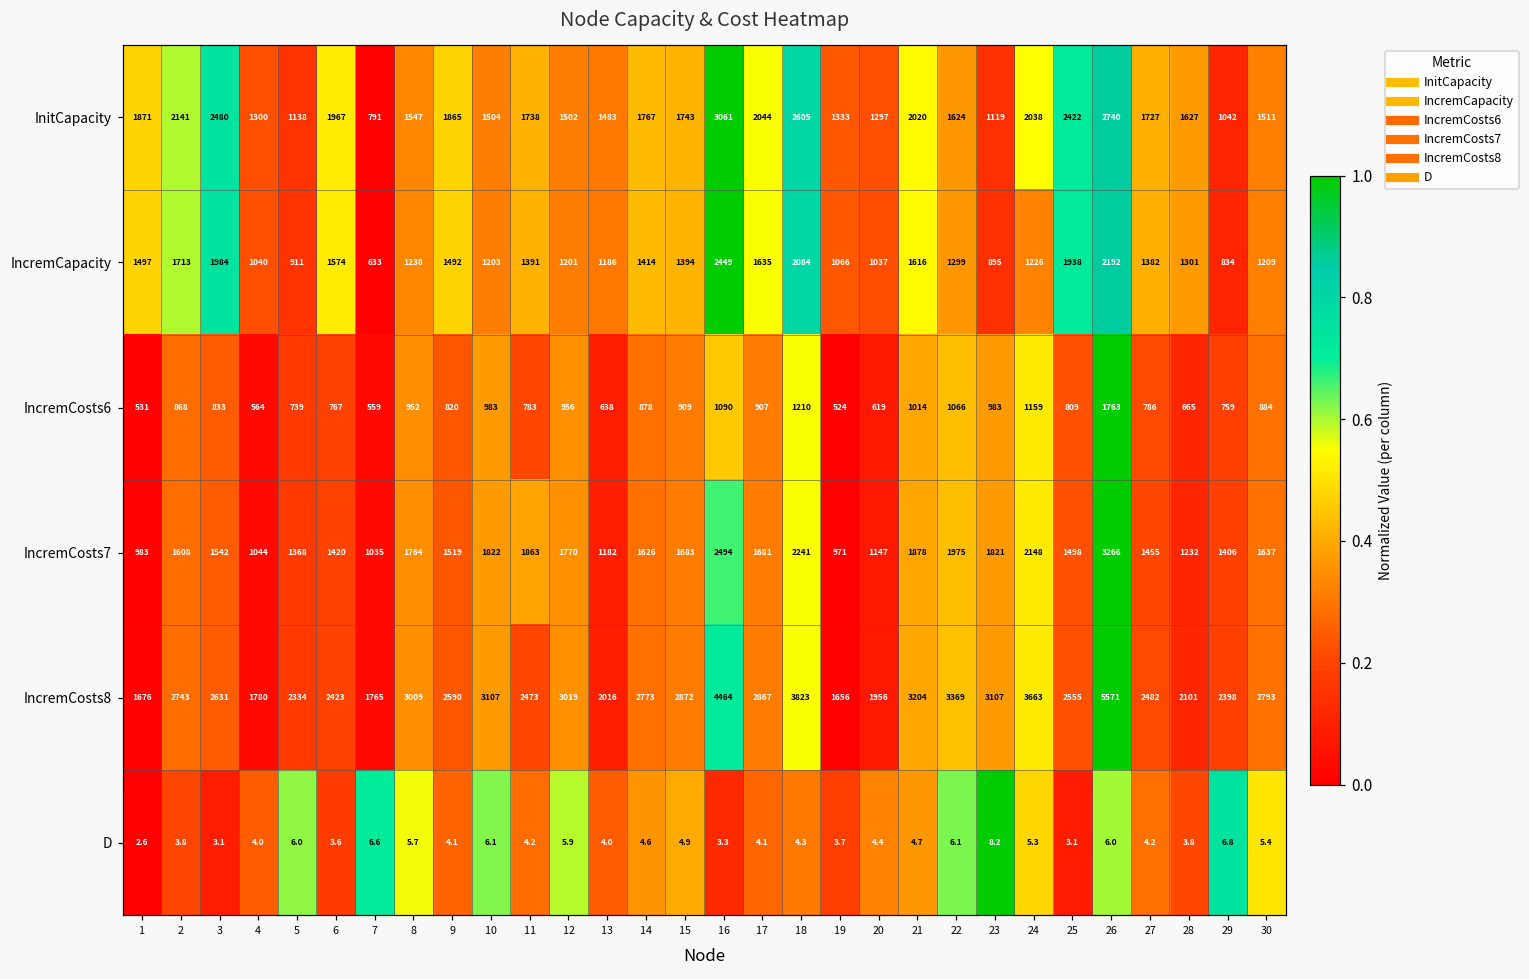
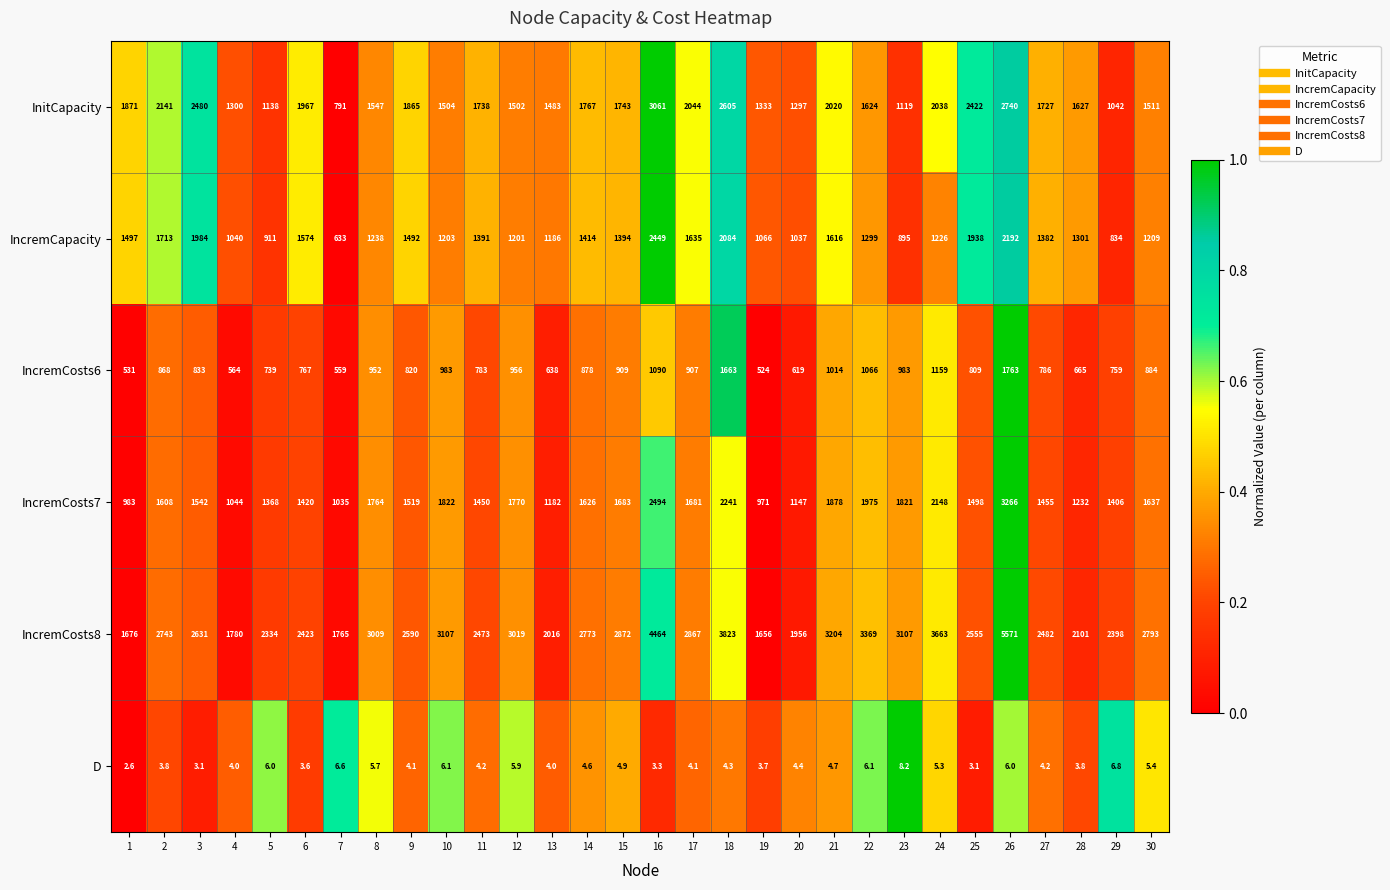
  {
    "InitCapacity": {
      "1": 1871,
      "2": 2141,
      "3": 2480,
      "4": 1300,
      "5": 1138,
      "6": 1967,
      "7": 791,
      "8": 1547,
      "9": 1865,
      "10": 1504,
      "11": 1738,
      "12": 1502,
      "13": 1483,
      "14": 1767,
      "15": 1743,
      "16": 3061,
      "17": 2044,
      "18": 2605,
      "19": 1333,
      "20": 1297,
      "21": 2020,
      "22": 1624,
      "23": 1119,
      "24": 2038,
      "25": 2422,
      "26": 2740,
      "27": 1727,
      "28": 1627,
      "29": 1042,
      "30": 1511
    },
    "IncremCapacity": {
      "1": 1497,
      "2": 1713,
      "3": 1984,
      "4": 1040,
      "5": 911,
      "6": 1574,
      "7": 633,
      "8": 1238,
      "9": 1492,
      "10": 1203,
      "11": 1391,
      "12": 1201,
      "13": 1186,
      "14": 1414,
      "15": 1394,
      "16": 2449,
      "17": 1635,
      "18": 2084,
      "19": 1066,
      "20": 1037,
      "21": 1616,
      "22": 1299,
      "23": 895,
      "24": 1226,
      "25": 1938,
      "26": 2192,
      "27": 1382,
      "28": 1301,
      "29": 834,
      "30": 1209
    },
    "IncremCosts6": {
      "1": 531,
      "2": 868,
      "3": 833,
      "4": 564,
      "5": 739,
      "6": 767,
      "7": 559,
      "8": 952,
      "9": 820,
      "10": 983,
      "11": 783,
      "12": 956,
      "13": 638,
      "14": 878,
      "15": 909,
      "16": 1090,
      "17": 907,
-     "18": 1210,
+     "18": 1663,
      "19": 524,
      "20": 619,
      "21": 1014,
      "22": 1066,
      "23": 983,
      "24": 1159,
      "25": 809,
      "26": 1763,
      "27": 786,
      "28": 665,
      "29": 759,
      "30": 884
    },
    "IncremCosts7": {
      "1": 983,
      "2": 1608,
      "3": 1542,
      "4": 1044,
      "5": 1368,
      "6": 1420,
      "7": 1035,
      "8": 1764,
      "9": 1519,
      "10": 1822,
-     "11": 1863,
+     "11": 1450,
      "12": 1770,
      "13": 1182,
      "14": 1626,
      "15": 1683,
      "16": 2494,
      "17": 1681,
      "18": 2241,
      "19": 971,
      "20": 1147,
      "21": 1878,
      "22": 1975,
      "23": 1821,
      "24": 2148,
      "25": 1498,
      "26": 3266,
      "27": 1455,
      "28": 1232,
      "29": 1406,
      "30": 1637
    },
    "IncremCosts8": {
      "1": 1676,
      "2": 2743,
      "3": 2631,
      "4": 1780,
      "5": 2334,
      "6": 2423,
      "7": 1765,
      "8": 3009,
      "9": 2590,
      "10": 3107,
      "11": 2473,
      "12": 3019,
      "13": 2016,
      "14": 2773,
      "15": 2872,
      "16": 4464,
      "17": 2867,
      "18": 3823,
      "19": 1656,
      "20": 1956,
      "21": 3204,
      "22": 3369,
      "23": 3107,
      "24": 3663,
      "25": 2555,
      "26": 5571,
      "27": 2482,
      "28": 2101,
      "29": 2398,
      "30": 2793
    },
    "D": {
      "1": 2.6,
      "2": 3.8,
      "3": 3.1,
      "4": 4.0,
      "5": 6.0,
      "6": 3.6,
      "7": 6.6,
      "8": 5.7,
      "9": 4.1,
      "10": 6.1,
      "11": 4.2,
      "12": 5.9,
      "13": 4.0,
      "14": 4.6,
      "15": 4.9,
      "16": 3.3,
      "17": 4.1,
      "18": 4.3,
      "19": 3.7,
      "20": 4.4,
      "21": 4.7,
      "22": 6.1,
      "23": 8.2,
      "24": 5.3,
      "25": 3.1,
      "26": 6.0,
      "27": 4.2,
      "28": 3.8,
      "29": 6.8,
      "30": 5.4
    }
  }
